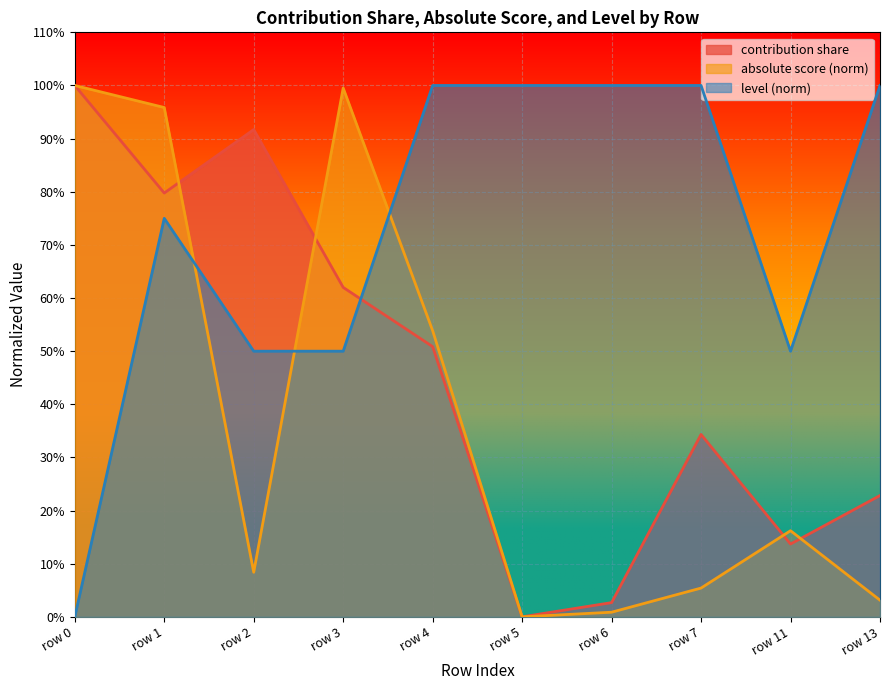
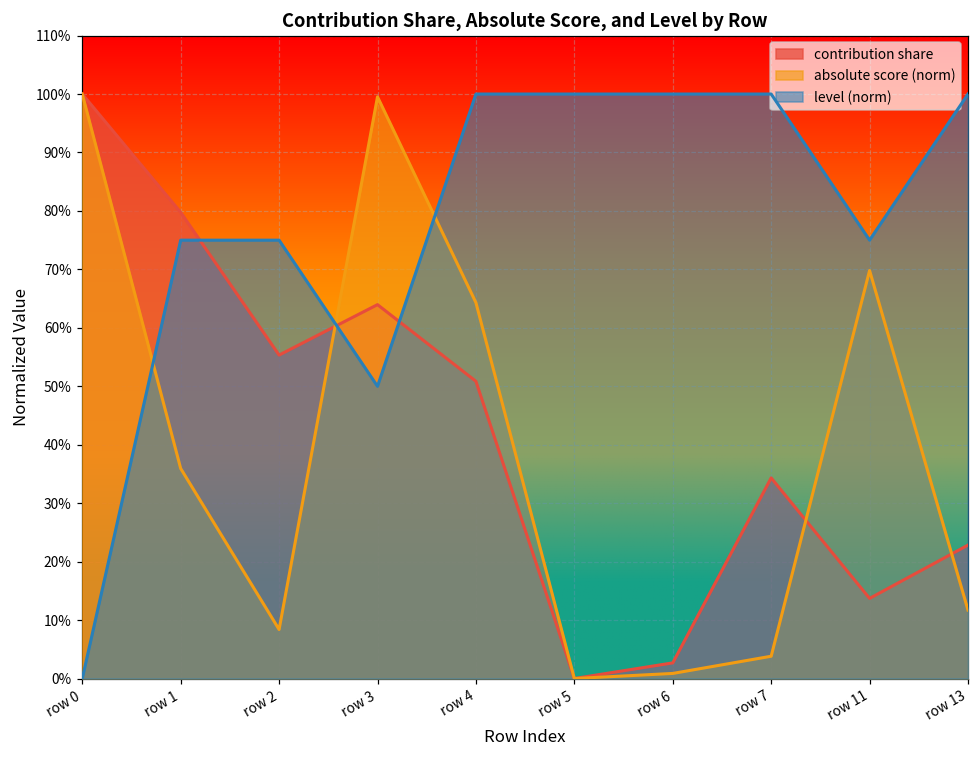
  {
    "contribution share": {
      "row 1": "80%",
-     "row 2": "92%",
-     "row 3": "62%",
+     "row 2": "55%",
+     "row 3": "64%",
      "row 4": "51%",
      "row 6": "3%",
      "row 7": "34%",
      "row 11": "14%",
      "row 13": "23%"
    },
    "absolute score (norm)": {
-     "row 1": "96%",
+     "row 1": "36%",
      "row 2": "8%",
      "row 3": "100%",
-     "row 4": "54%",
+     "row 4": "64%",
      "row 6": "1%",
-     "row 7": "5%",
-     "row 11": "16%",
-     "row 13": "3%"
+     "row 7": "4%",
+     "row 11": "70%",
+     "row 13": "12%"
    },
    "level (norm)": {
      "row 0": "0%",
      "row 1": "75%",
-     "row 2": "50%",
+     "row 2": "75%",
      "row 3": "50%",
      "row 4": "100%",
      "row 5": "100%",
      "row 6": "100%",
-     "row 11": "50%",
+     "row 11": "75%",
      "row 13": "100%"
    }
  }
